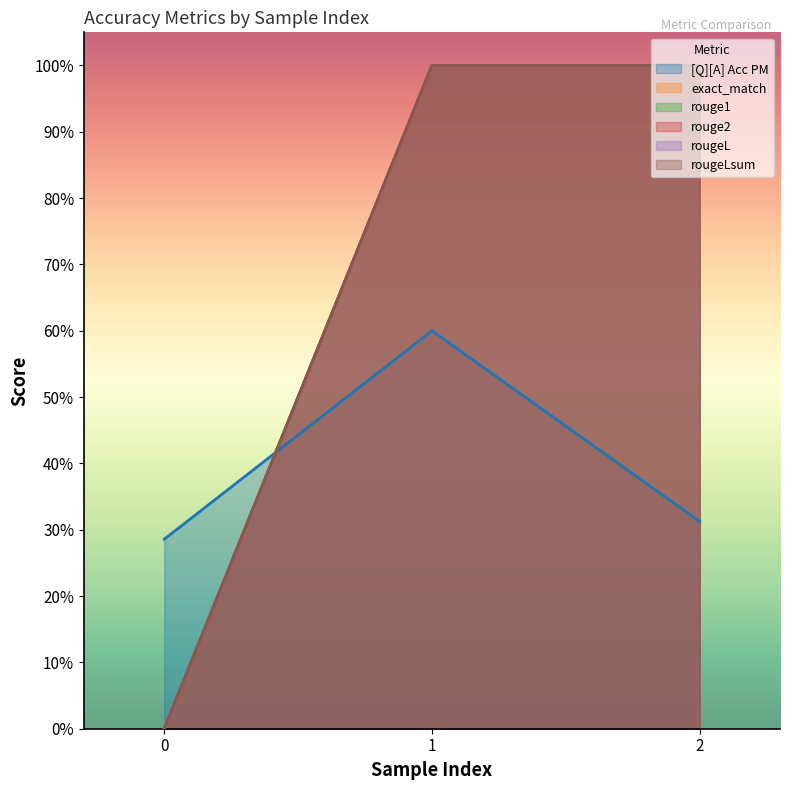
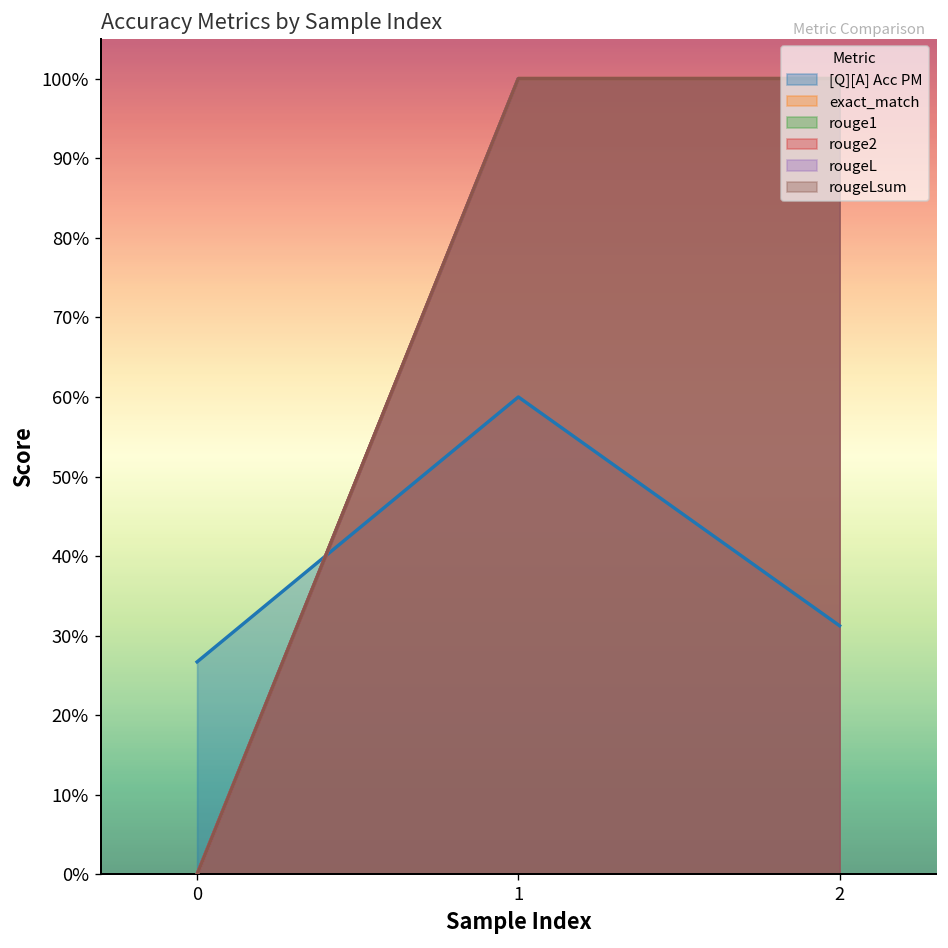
  {
    "[Q][A] Acc PM": {
-     "0": "29%",
+     "0": "27%",
      "1": "60%",
      "2": "31%"
    },
    "rougeLsum": {
      "0": "0%",
      "1": "100%"
    }
  }
